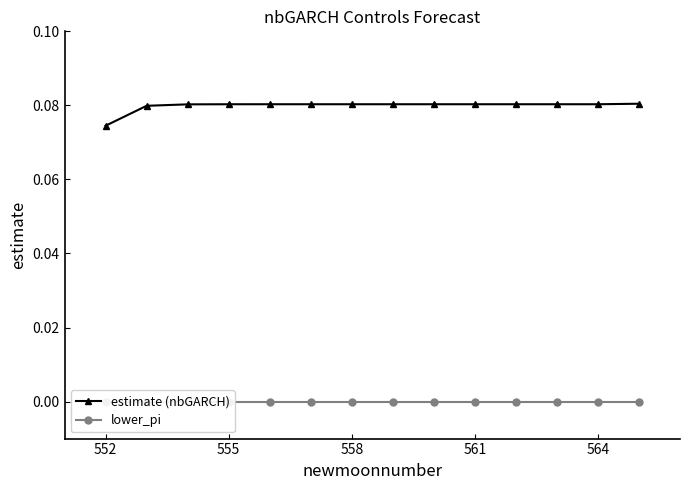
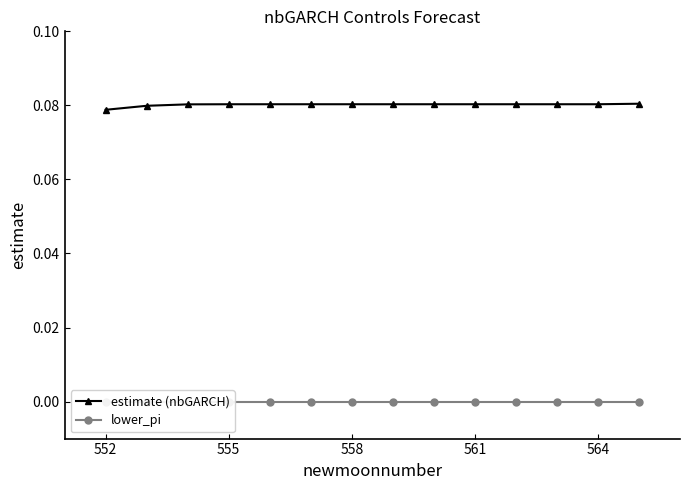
  {
    "estimate (nbGARCH)": {
-     "552": 0.074,
+     "552": 0.079,
      "555": 0.080,
      "558": 0.080,
      "561": 0.080,
      "564": 0.080
    },
    "lower_pi": {
      "558": 0.000,
      "561": 0.000,
      "564": 0.000
    }
  }
